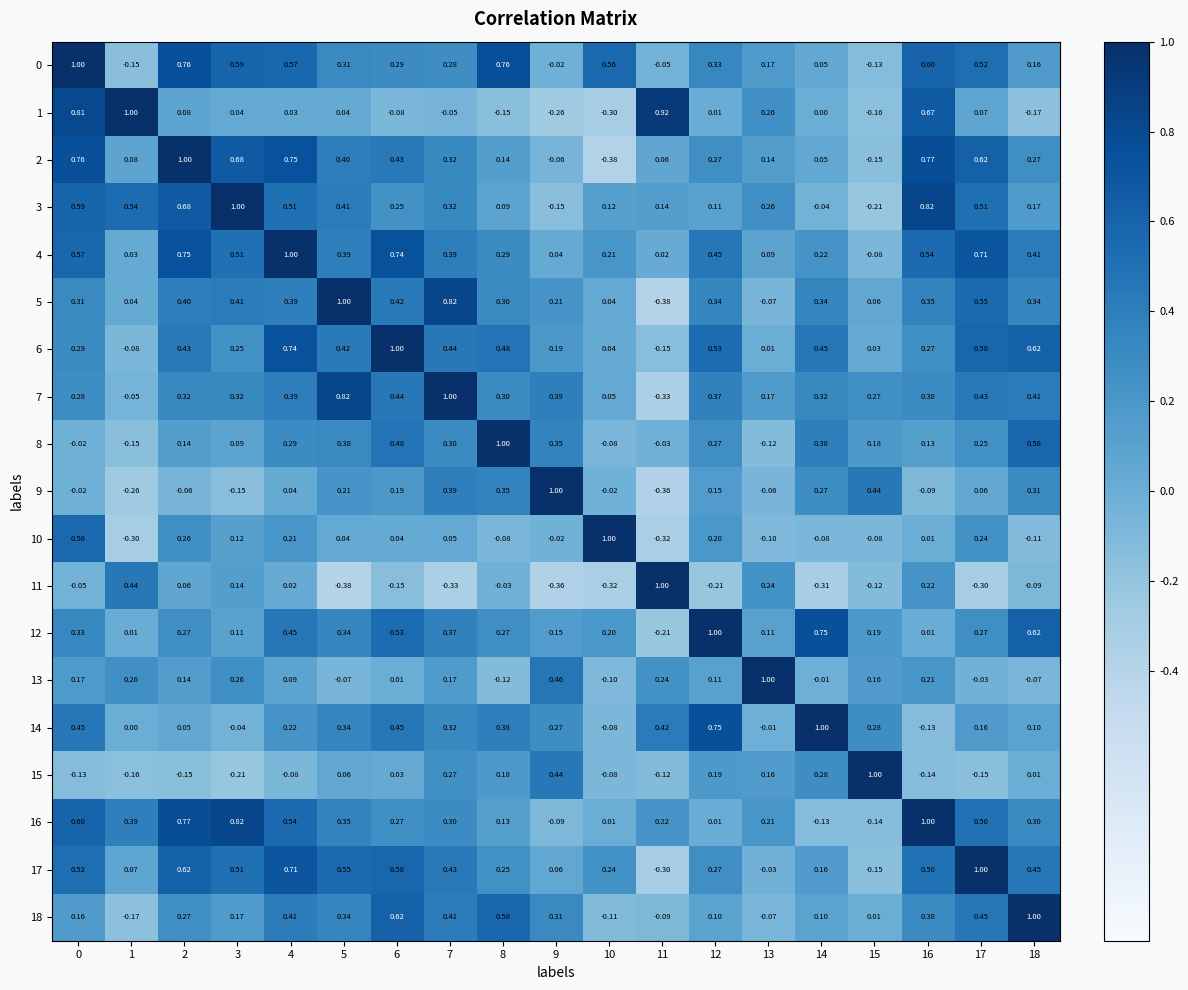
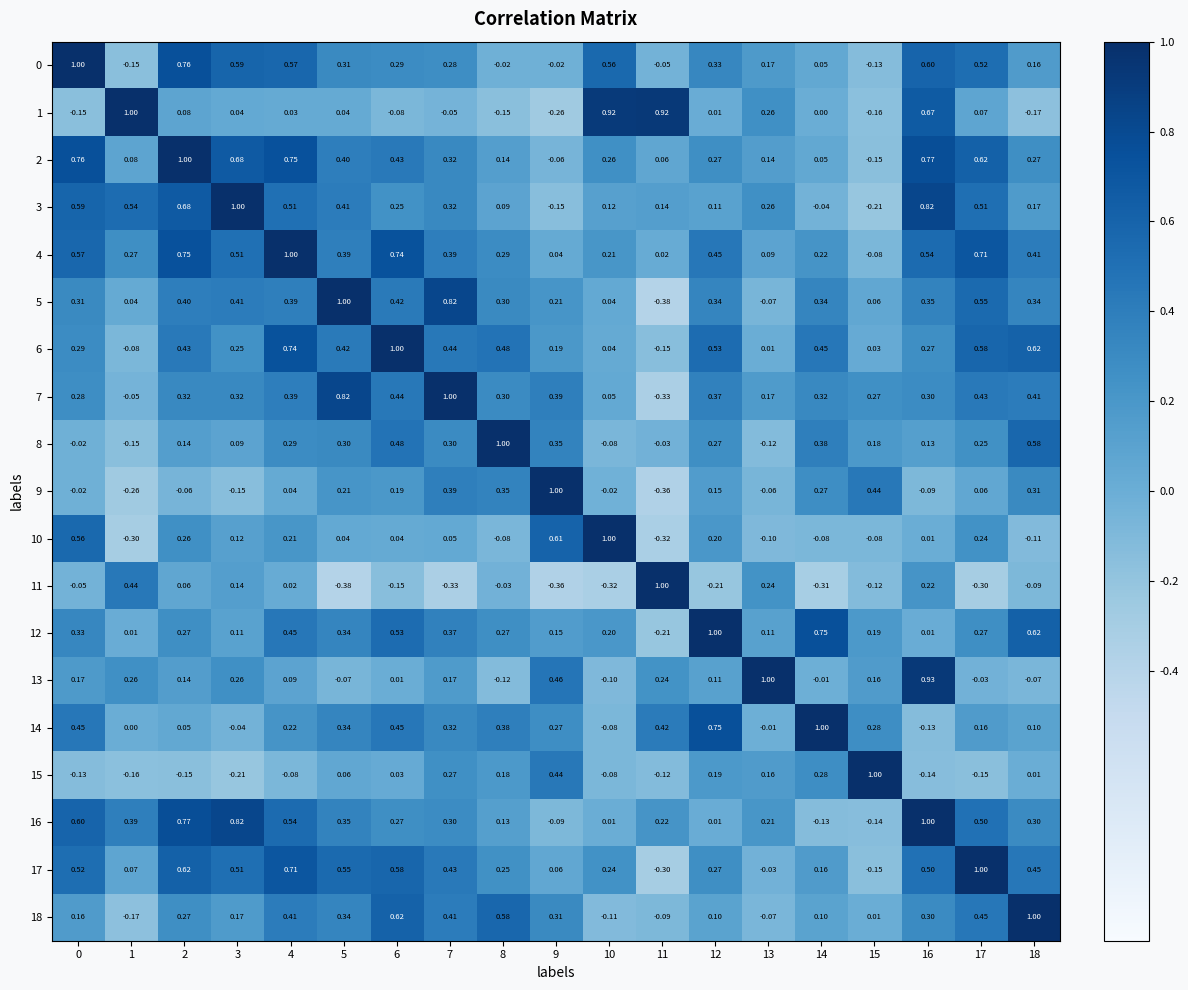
  {
    "0": {
      "0": 1.00,
      "1": -0.15,
      "2": 0.76,
      "3": 0.59,
      "4": 0.57,
      "5": 0.31,
      "6": 0.29,
      "7": 0.28,
-     "8": 0.76,
+     "8": -0.02,
      "9": -0.02,
      "10": 0.56,
      "11": -0.05,
      "12": 0.33,
      "13": 0.17,
      "14": 0.05,
      "15": -0.13,
      "16": 0.60,
      "17": 0.52,
      "18": 0.16
    },
    "1": {
-     "0": 0.81,
+     "0": -0.15,
      "1": 1.00,
      "2": 0.08,
      "3": 0.04,
      "4": 0.03,
      "5": 0.04,
      "6": -0.08,
      "7": -0.05,
      "8": -0.15,
      "9": -0.26,
-     "10": -0.30,
+     "10": 0.92,
      "11": 0.92,
      "12": 0.01,
      "13": 0.26,
      "14": 0.00,
      "15": -0.16,
      "16": 0.67,
      "17": 0.07,
      "18": -0.17
    },
    "2": {
      "0": 0.76,
      "1": 0.08,
      "2": 1.00,
      "3": 0.68,
      "4": 0.75,
      "5": 0.40,
      "6": 0.43,
      "7": 0.32,
      "8": 0.14,
      "9": -0.06,
-     "10": -0.38,
+     "10": 0.26,
      "11": 0.06,
      "12": 0.27,
      "13": 0.14,
      "14": 0.05,
      "15": -0.15,
      "16": 0.77,
      "17": 0.62,
      "18": 0.27
    },
    "4": {
      "0": 0.57,
-     "1": 0.03,
+     "1": 0.27,
      "2": 0.75,
      "3": 0.51,
      "4": 1.00,
      "5": 0.39,
      "6": 0.74,
      "7": 0.39,
      "8": 0.29,
      "9": 0.04,
      "10": 0.21,
      "11": 0.02,
      "12": 0.45,
      "13": 0.09,
      "14": 0.22,
      "15": -0.08,
      "16": 0.54,
      "17": 0.71,
      "18": 0.41
    },
    "10": {
      "0": 0.56,
      "1": -0.30,
      "2": 0.26,
      "3": 0.12,
      "4": 0.21,
      "5": 0.04,
      "6": 0.04,
      "7": 0.05,
      "8": -0.08,
-     "9": -0.02,
+     "9": 0.61,
      "10": 1.00,
      "11": -0.32,
      "12": 0.20,
      "13": -0.10,
      "14": -0.08,
      "15": -0.08,
      "16": 0.01,
      "17": 0.24,
      "18": -0.11
    },
    "13": {
      "0": 0.17,
      "1": 0.26,
      "2": 0.14,
      "3": 0.26,
      "4": 0.09,
      "5": -0.07,
      "6": 0.01,
      "7": 0.17,
      "8": -0.12,
      "9": 0.46,
      "10": -0.10,
      "11": 0.24,
      "12": 0.11,
      "13": 1.00,
      "14": -0.01,
      "15": 0.16,
-     "16": 0.21,
+     "16": 0.93,
      "17": -0.03,
      "18": -0.07
    }
  }
